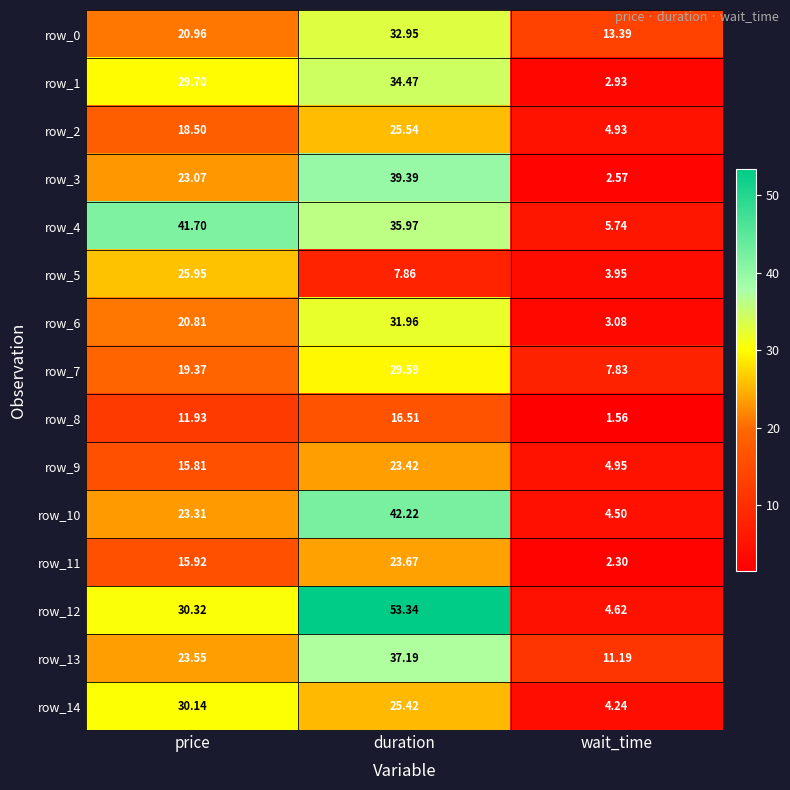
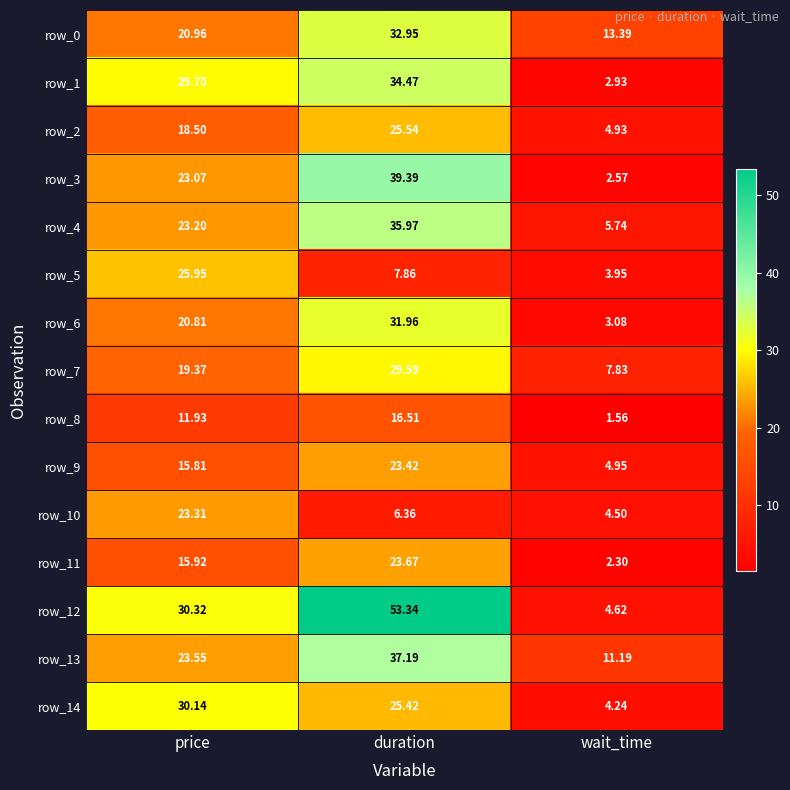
  {
    "row_0": {
      "price": 20.96,
      "duration": 32.95,
      "wait_time": 13.39
    },
    "row_1": {
      "price": 29.70,
      "duration": 34.47,
      "wait_time": 2.93
    },
    "row_2": {
      "price": 18.50,
      "duration": 25.54,
      "wait_time": 4.93
    },
    "row_3": {
      "price": 23.07,
      "duration": 39.39,
      "wait_time": 2.57
    },
    "row_4": {
-     "price": 41.70,
+     "price": 23.20,
      "duration": 35.97,
      "wait_time": 5.74
    },
    "row_5": {
      "price": 25.95,
      "duration": 7.86,
      "wait_time": 3.95
    },
    "row_6": {
      "price": 20.81,
      "duration": 31.96,
      "wait_time": 3.08
    },
    "row_7": {
      "price": 19.37,
      "duration": 29.59,
      "wait_time": 7.83
    },
    "row_8": {
      "price": 11.93,
      "duration": 16.51,
      "wait_time": 1.56
    },
    "row_9": {
      "price": 15.81,
      "duration": 23.42,
      "wait_time": 4.95
    },
    "row_10": {
      "price": 23.31,
-     "duration": 42.22,
+     "duration": 6.36,
      "wait_time": 4.50
    },
    "row_11": {
      "price": 15.92,
      "duration": 23.67,
      "wait_time": 2.30
    },
    "row_12": {
      "price": 30.32,
      "duration": 53.34,
      "wait_time": 4.62
    },
    "row_13": {
      "price": 23.55,
      "duration": 37.19,
      "wait_time": 11.19
    },
    "row_14": {
      "price": 30.14,
      "duration": 25.42,
      "wait_time": 4.24
    }
  }
